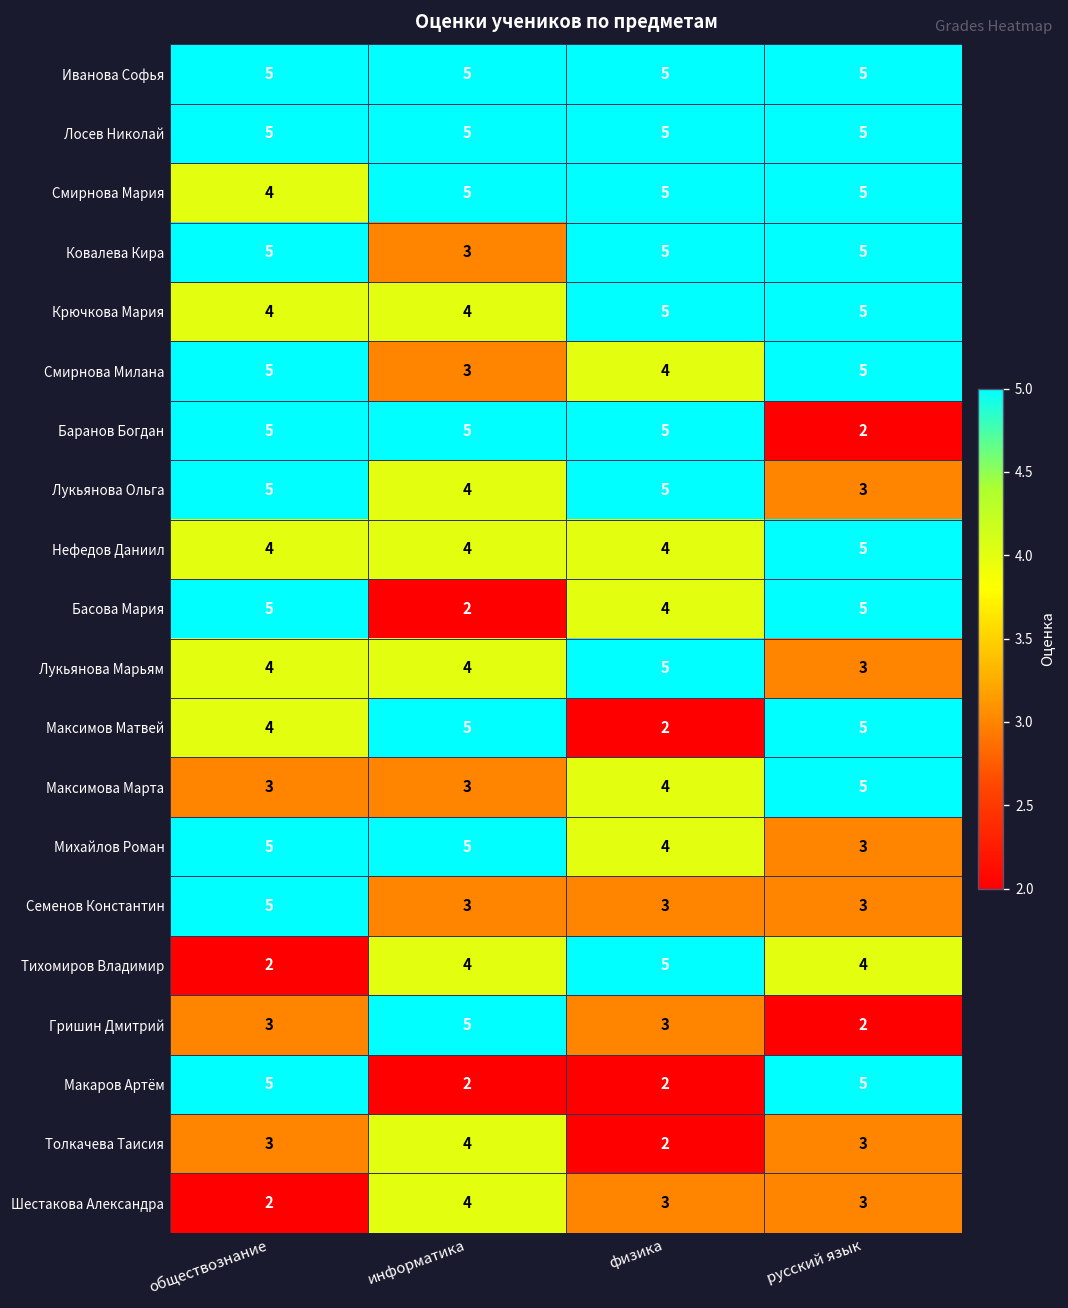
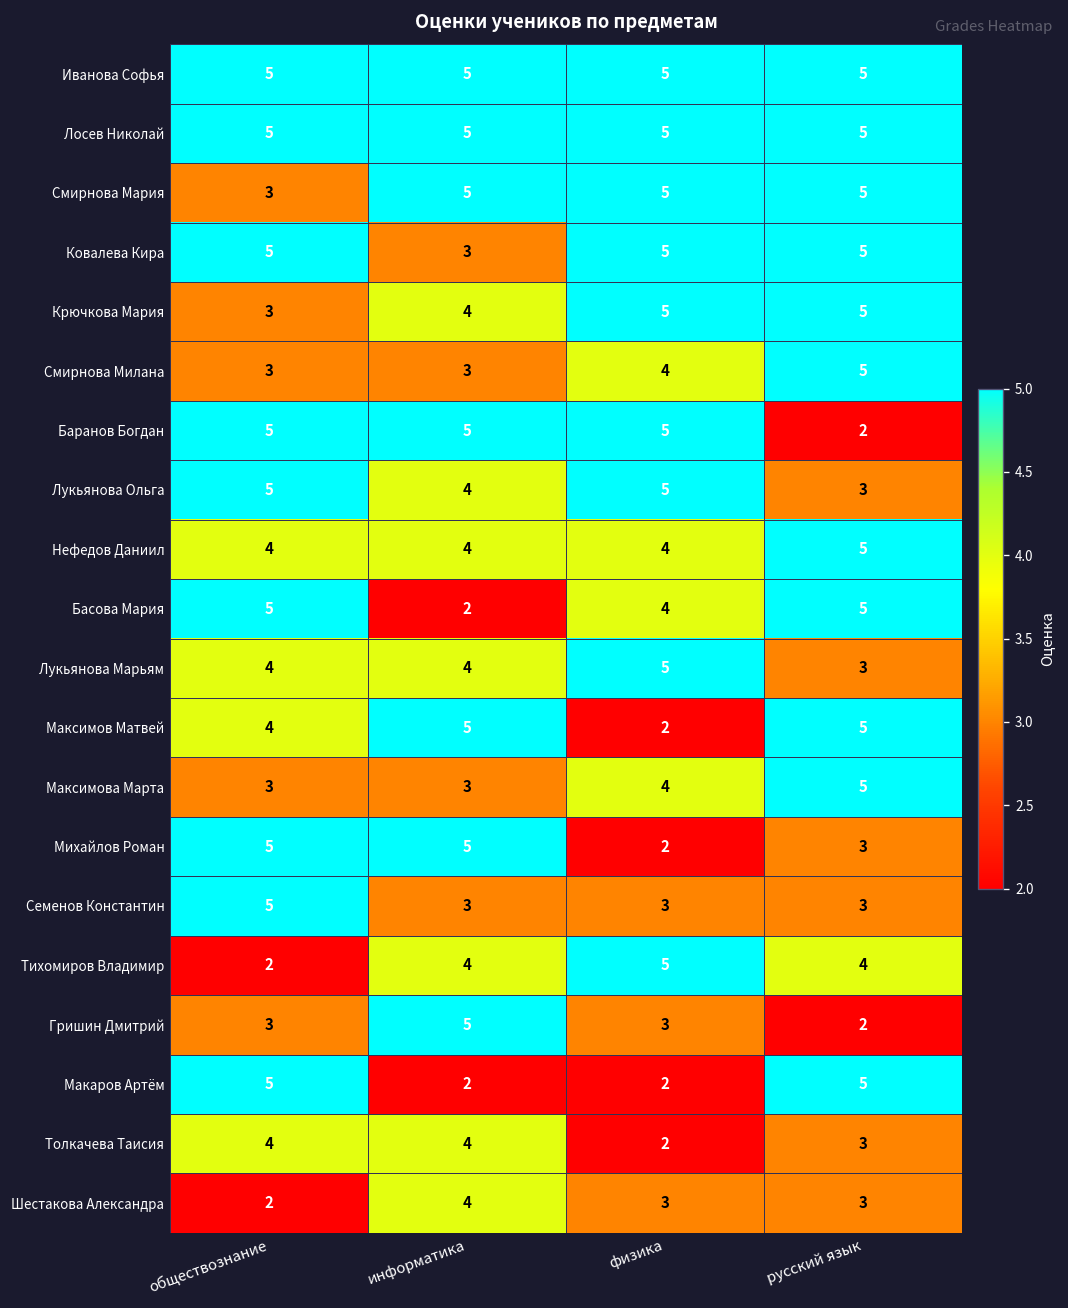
  {
    "Иванова Софья": {
      "обществознание": 5,
      "информатика": 5,
      "физика": 5,
      "русский язык": 5
    },
    "Лосев Николай": {
      "обществознание": 5,
      "информатика": 5,
      "физика": 5,
      "русский язык": 5
    },
    "Смирнова Мария": {
-     "обществознание": 4,
+     "обществознание": 3,
      "информатика": 5,
      "физика": 5,
      "русский язык": 5
    },
    "Ковалева Кира": {
      "обществознание": 5,
      "информатика": 3,
      "физика": 5,
      "русский язык": 5
    },
    "Крючкова Мария": {
-     "обществознание": 4,
+     "обществознание": 3,
      "информатика": 4,
      "физика": 5,
      "русский язык": 5
    },
    "Смирнова Милана": {
-     "обществознание": 5,
+     "обществознание": 3,
      "информатика": 3,
      "физика": 4,
      "русский язык": 5
    },
    "Баранов Богдан": {
      "обществознание": 5,
      "информатика": 5,
      "физика": 5,
      "русский язык": 2
    },
    "Лукьянова Ольга": {
      "обществознание": 5,
      "информатика": 4,
      "физика": 5,
      "русский язык": 3
    },
    "Нефедов Даниил": {
      "обществознание": 4,
      "информатика": 4,
      "физика": 4,
      "русский язык": 5
    },
    "Басова Мария": {
      "обществознание": 5,
      "информатика": 2,
      "физика": 4,
      "русский язык": 5
    },
    "Лукьянова Марьям": {
      "обществознание": 4,
      "информатика": 4,
      "физика": 5,
      "русский язык": 3
    },
    "Максимов Матвей": {
      "обществознание": 4,
      "информатика": 5,
      "физика": 2,
      "русский язык": 5
    },
    "Максимова Марта": {
      "обществознание": 3,
      "информатика": 3,
      "физика": 4,
      "русский язык": 5
    },
    "Михайлов Роман": {
      "обществознание": 5,
      "информатика": 5,
-     "физика": 4,
+     "физика": 2,
      "русский язык": 3
    },
    "Семенов Константин": {
      "обществознание": 5,
      "информатика": 3,
      "физика": 3,
      "русский язык": 3
    },
    "Тихомиров Владимир": {
      "обществознание": 2,
      "информатика": 4,
      "физика": 5,
      "русский язык": 4
    },
    "Гришин Дмитрий": {
      "обществознание": 3,
      "информатика": 5,
      "физика": 3,
      "русский язык": 2
    },
    "Макаров Артём": {
      "обществознание": 5,
      "информатика": 2,
      "физика": 2,
      "русский язык": 5
    },
    "Толкачева Таисия": {
-     "обществознание": 3,
+     "обществознание": 4,
      "информатика": 4,
      "физика": 2,
      "русский язык": 3
    },
    "Шестакова Александра": {
      "обществознание": 2,
      "информатика": 4,
      "физика": 3,
      "русский язык": 3
    }
  }
